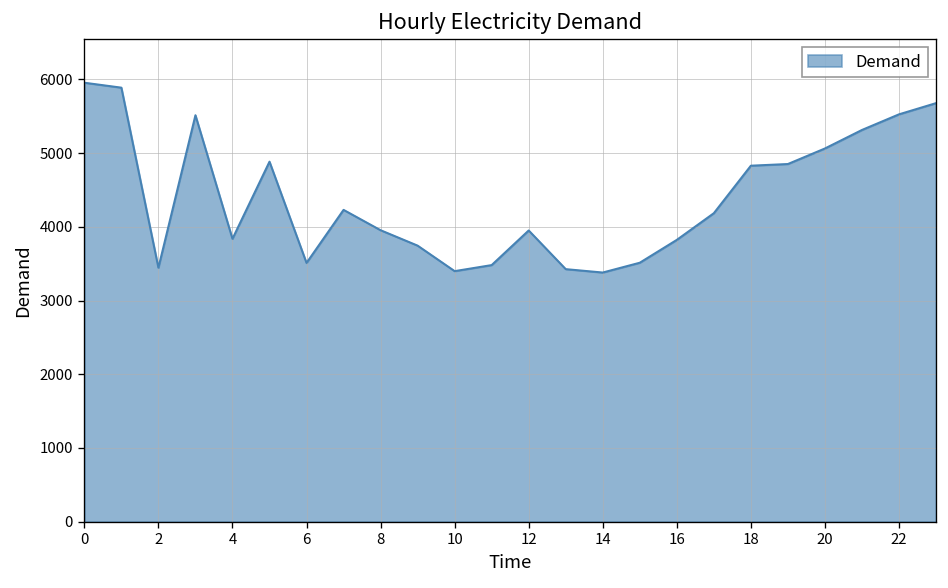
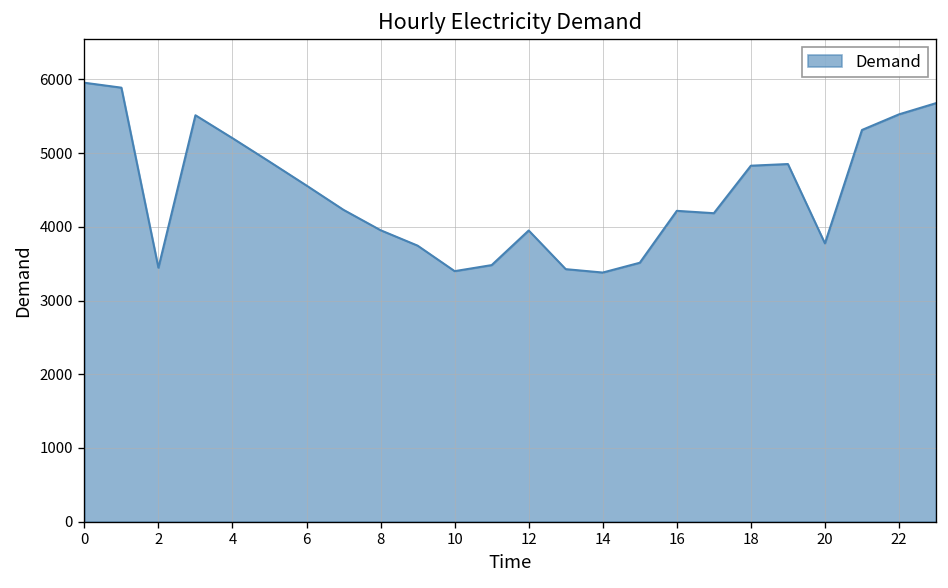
  {
    "0": 6000,
    "2": 3400,
-   "4": 3800,
-   "6": 3500,
+   "4": 5200,
+   "6": 4600,
    "8": 4000,
    "10": 3400,
    "12": 4000,
    "14": 3400,
-   "16": 3800,
+   "16": 4200,
    "18": 4800,
-   "20": 5100,
+   "20": 3800,
    "22": 5500
  }
